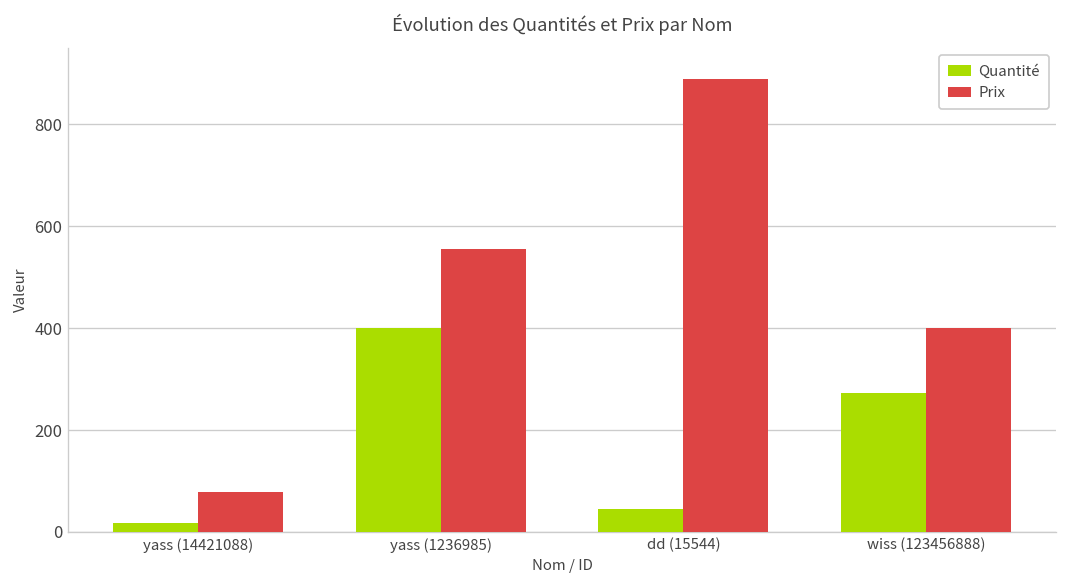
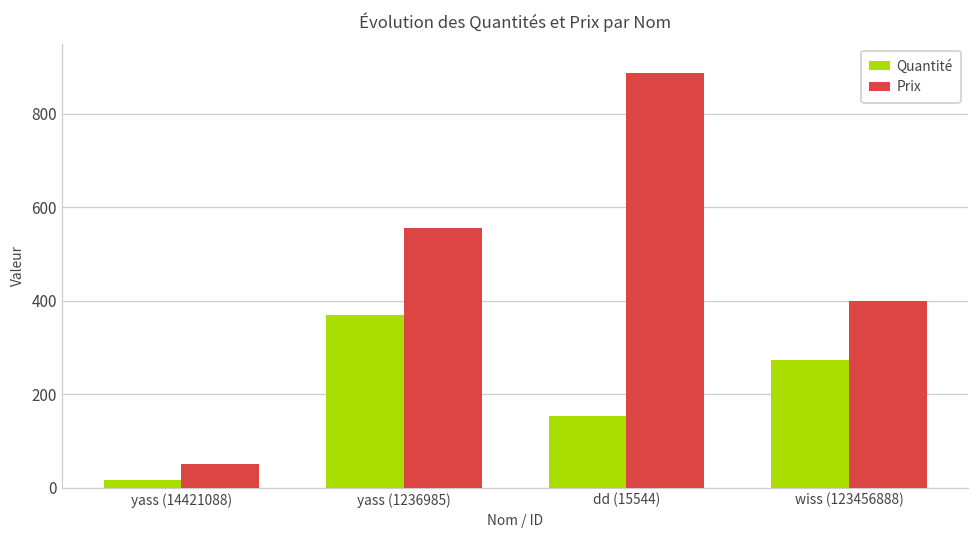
  {
    "Quantité": {
      "yass (14421088)": 20,
-     "yass (1236985)": 400,
-     "dd (15544)": 50,
+     "yass (1236985)": 370,
+     "dd (15544)": 150,
      "wiss (123456888)": 270
    },
    "Prix": {
-     "yass (14421088)": 80,
+     "yass (14421088)": 50,
      "yass (1236985)": 560,
      "dd (15544)": 890,
      "wiss (123456888)": 400
    }
  }
